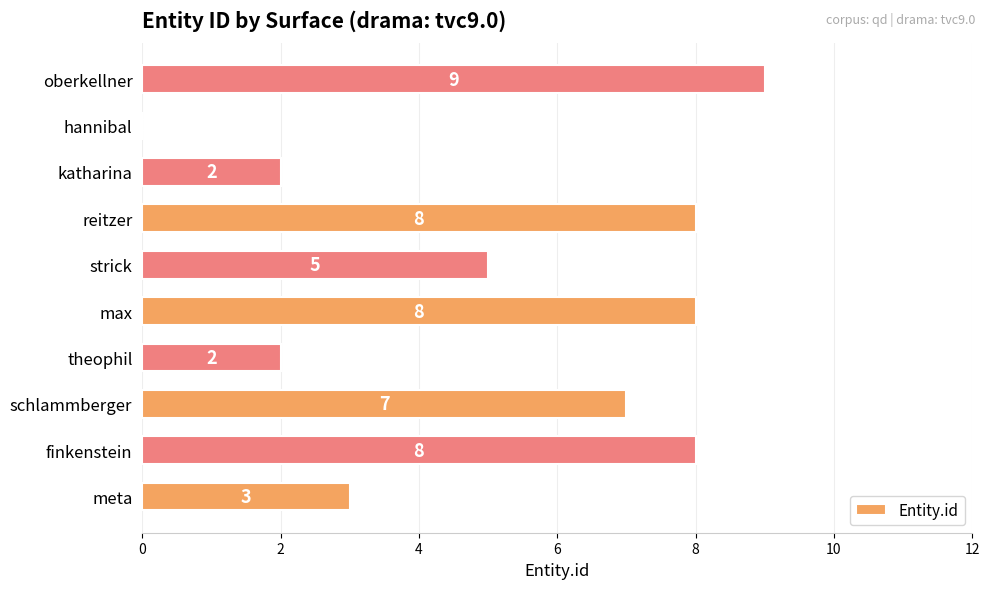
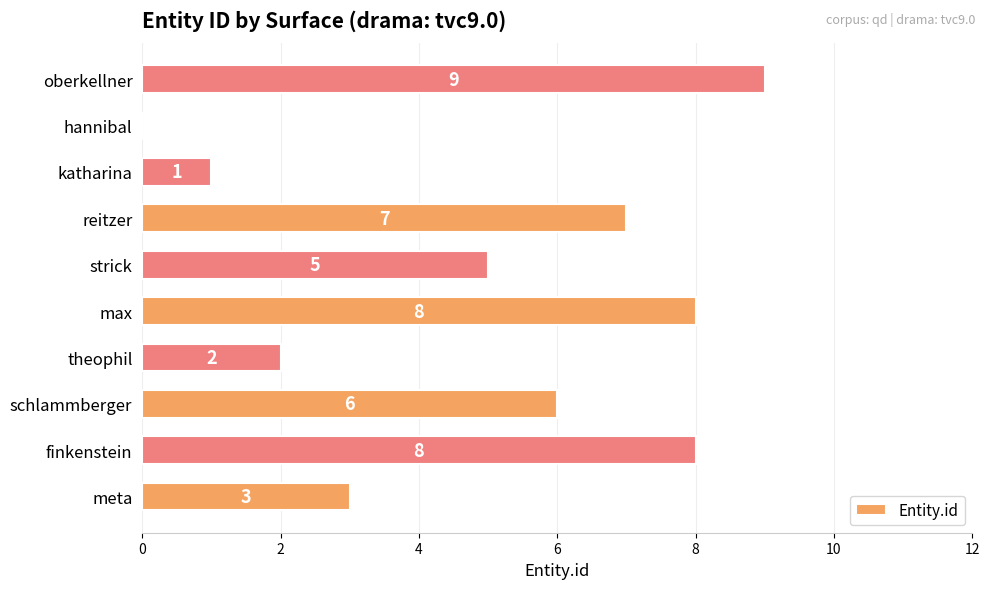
  {
    "oberkellner": 9,
-   "katharina": 2,
-   "reitzer": 8,
+   "katharina": 1,
+   "reitzer": 7,
    "strick": 5,
    "max": 8,
    "theophil": 2,
-   "schlammberger": 7,
+   "schlammberger": 6,
    "finkenstein": 8,
    "meta": 3
  }
